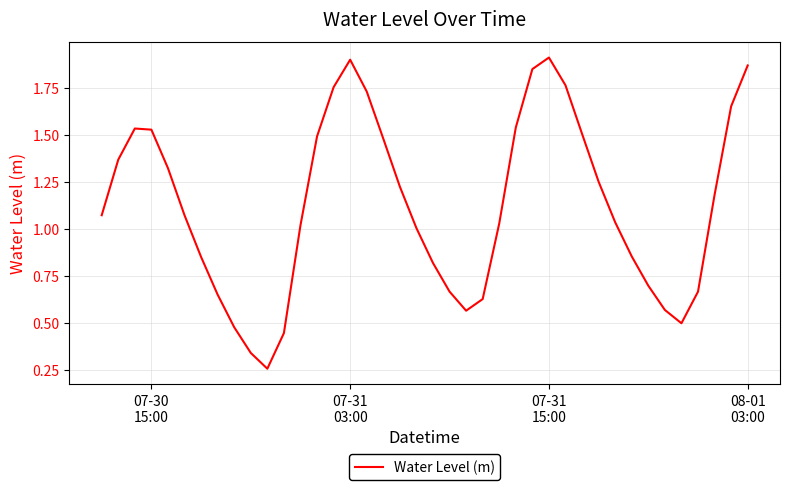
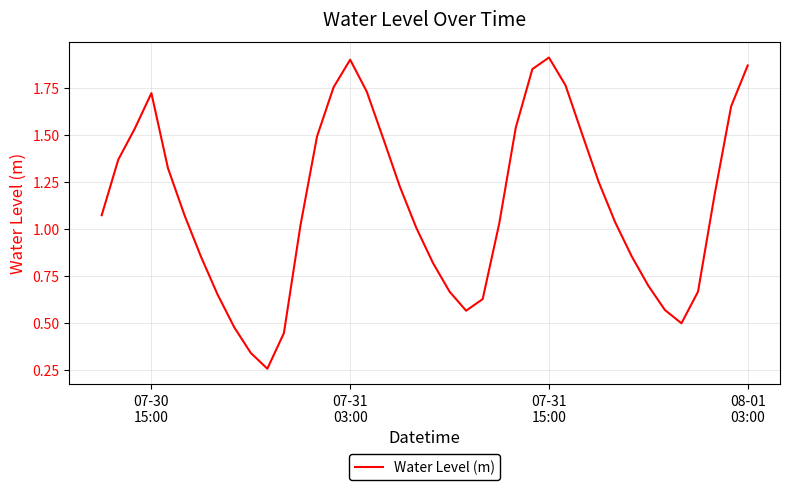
  {
-   "07-30 15:00": 1.53,
+   "07-30 15:00": 1.72,
    "07-31 03:00": 1.90,
    "07-31 15:00": 1.91,
    "08-01 03:00": 1.87
  }
